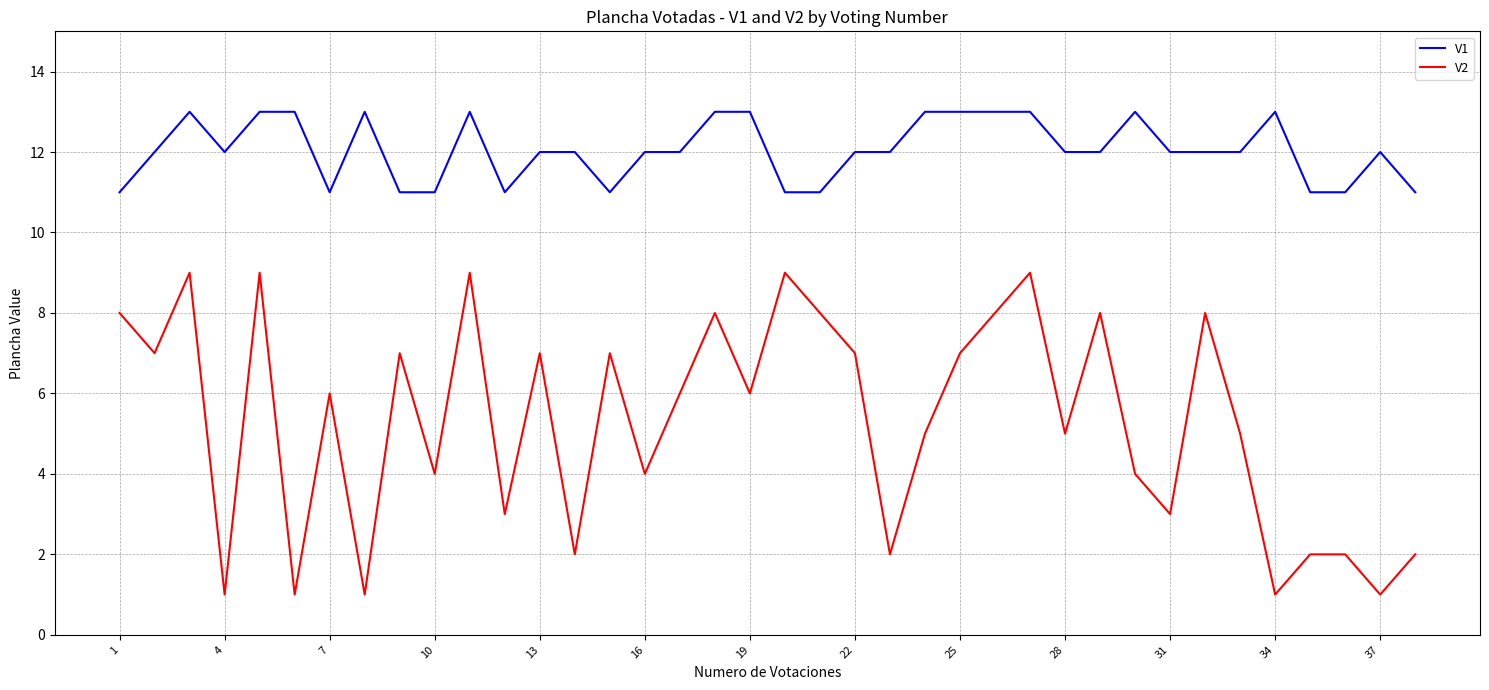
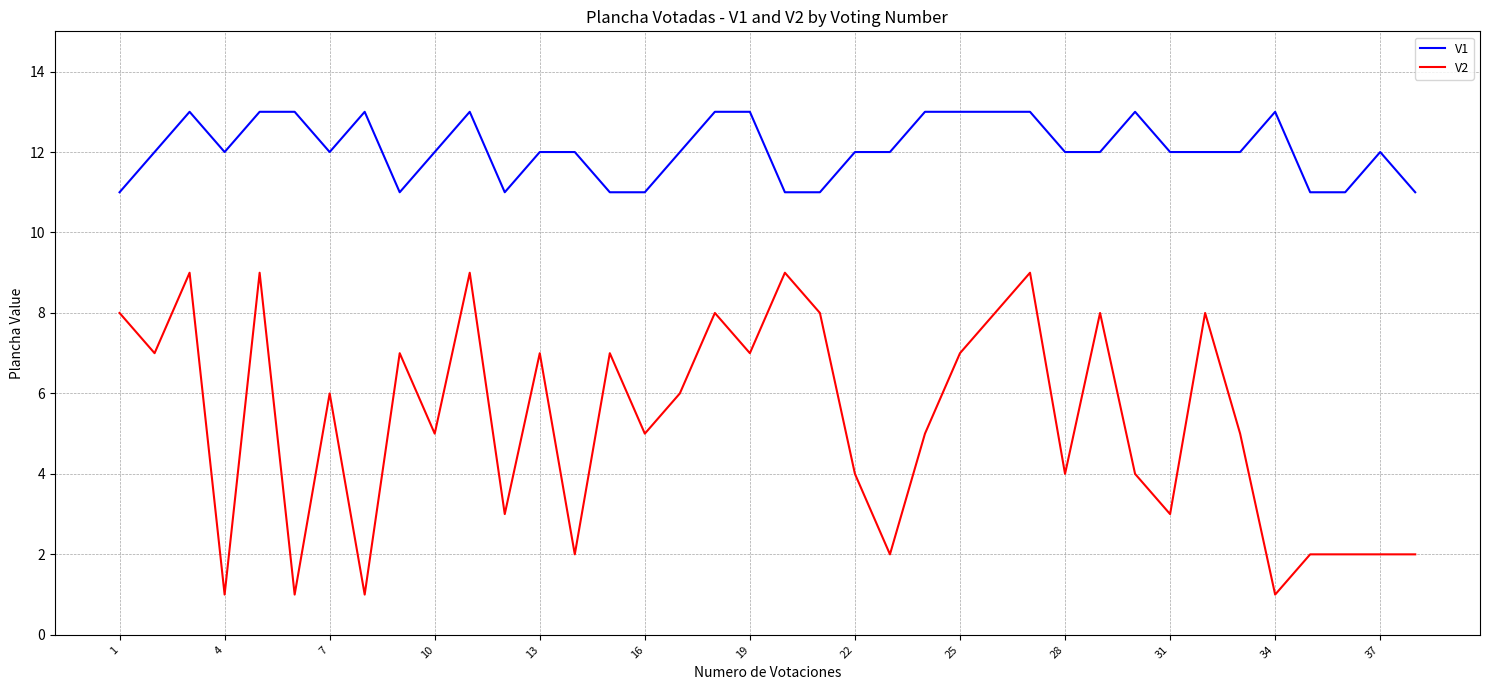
  {
    "V1": {
      "1": 11,
      "4": 12,
-     "7": 11,
-     "10": 11,
+     "7": 12,
+     "10": 12,
      "13": 12,
-     "16": 12,
+     "16": 11,
      "19": 13,
      "22": 12,
      "25": 13,
      "28": 12,
      "31": 12,
      "34": 13,
      "37": 12
    },
    "V2": {
      "1": 8,
      "4": 1,
      "7": 6,
-     "10": 4,
+     "10": 5,
      "13": 7,
-     "16": 4,
-     "19": 6,
-     "22": 7,
+     "16": 5,
+     "19": 7,
+     "22": 4,
      "25": 7,
-     "28": 5,
+     "28": 4,
      "31": 3,
      "34": 1,
-     "37": 1
+     "37": 2
    }
  }
